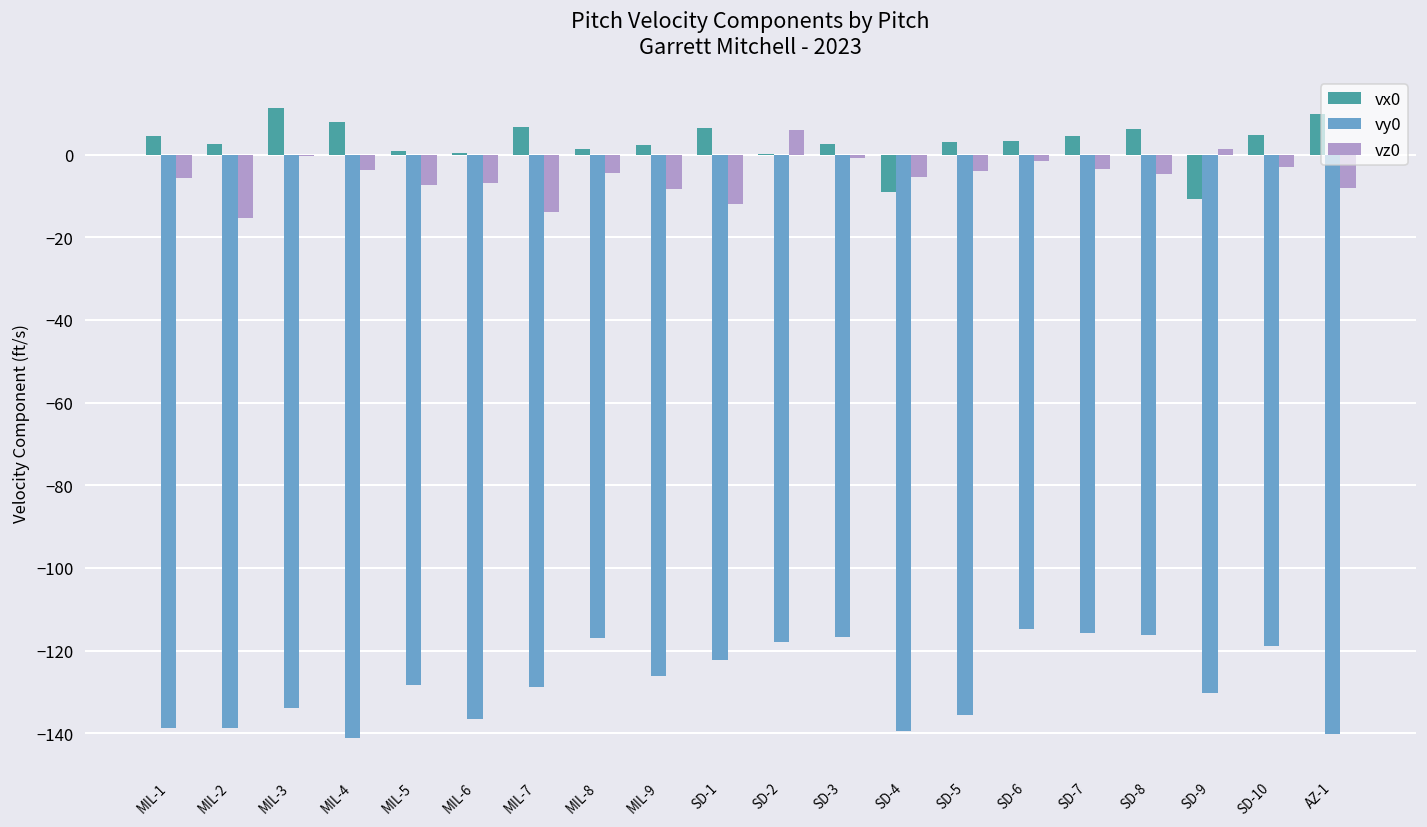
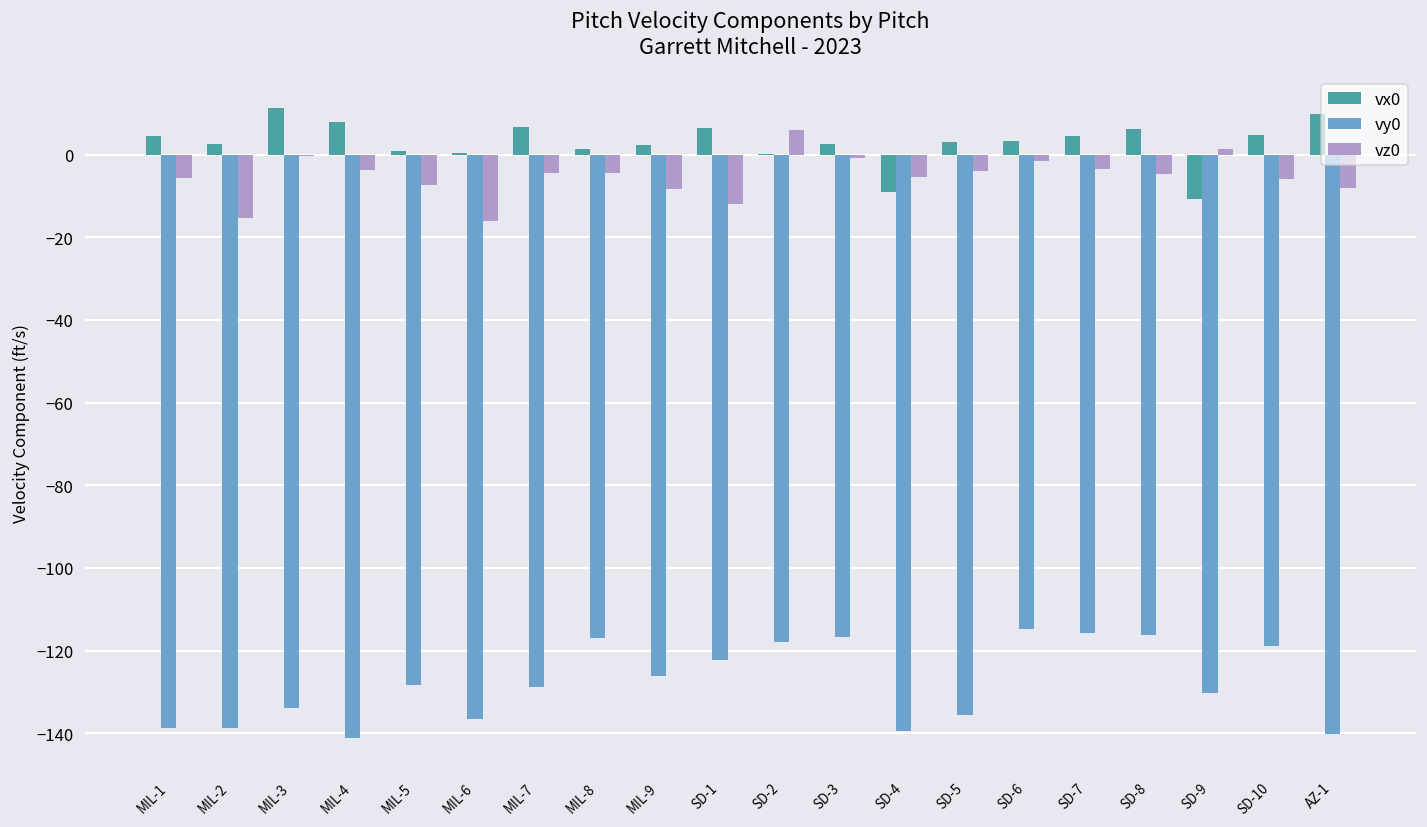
  {
    "vz0": {
      "MIL-1": -6,
      "MIL-2": -15,
      "MIL-4": -4,
      "MIL-5": -7,
-     "MIL-6": -7,
-     "MIL-7": -14,
+     "MIL-6": -16,
+     "MIL-7": -4,
      "MIL-8": -4,
      "MIL-9": -8,
      "SD-1": -12,
      "SD-2": 6,
      "SD-3": -1,
      "SD-4": -6,
      "SD-5": -4,
      "SD-6": -1,
      "SD-7": -3,
      "SD-8": -5,
      "SD-9": 1,
-     "SD-10": -3,
+     "SD-10": -6,
      "AZ-1": -8
    }
  }
